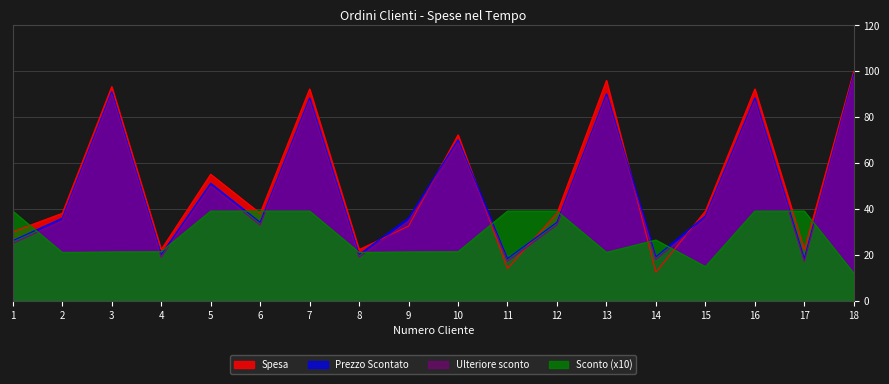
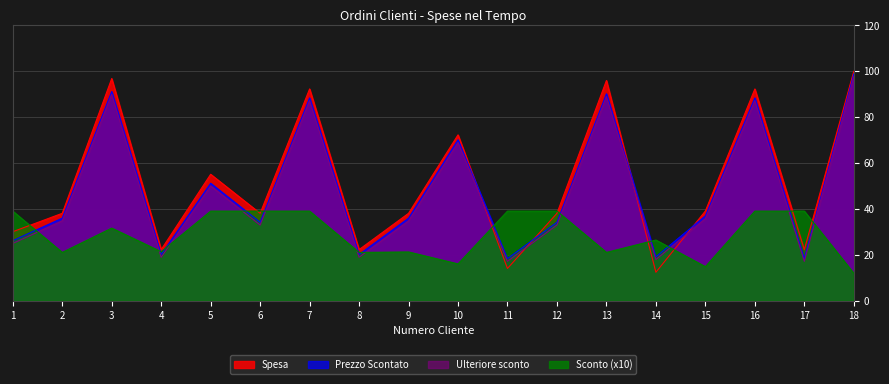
  {
    "Spesa": {
      "1": 30,
      "2": 38,
-     "3": 93,
+     "3": 97,
      "5": 55,
      "7": 92,
      "8": 22,
-     "9": 33,
+     "9": 38,
      "10": 72,
      "11": 14,
      "13": 96,
      "14": 12,
      "15": 39,
      "16": 92,
      "17": 22,
      "18": 100
    },
    "Prezzo Scontato": {
      "1": 26,
      "2": 36,
      "3": 91,
      "4": 20,
      "5": 51,
      "6": 34,
      "7": 88,
      "9": 36,
      "10": 70,
      "11": 18,
      "12": 34,
      "13": 90,
      "14": 19,
      "15": 37,
      "16": 88,
      "17": 18,
      "18": 99
    },
    "Ulteriore sconto": {
      "1": 25,
      "2": 35,
      "3": 90,
      "4": 19,
      "5": 50,
      "6": 33,
      "7": 87,
      "8": 19,
      "9": 35,
      "10": 69,
      "11": 17,
      "12": 33,
      "13": 89,
      "14": 18,
      "15": 36,
      "16": 87,
      "17": 17,
      "18": 98
    },
    "Sconto (x10)": {
      "1": 39,
      "2": 21,
-     "3": 21,
+     "3": 32,
      "5": 39,
      "7": 39,
      "9": 21,
-     "10": 21,
+     "10": 16,
      "11": 39,
      "13": 21,
      "14": 27,
      "15": 15,
      "16": 39,
      "17": 39,
      "18": 12
    }
  }
